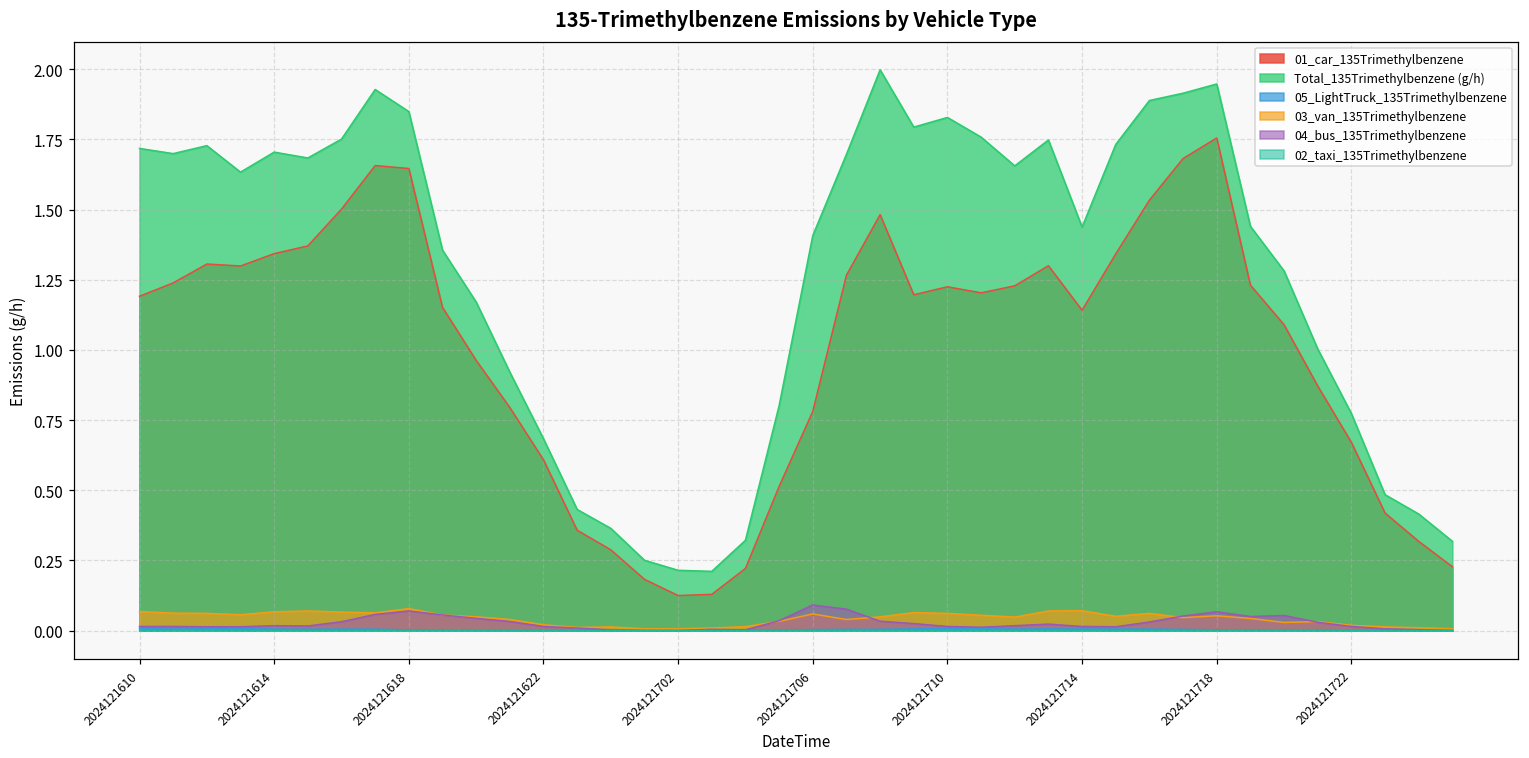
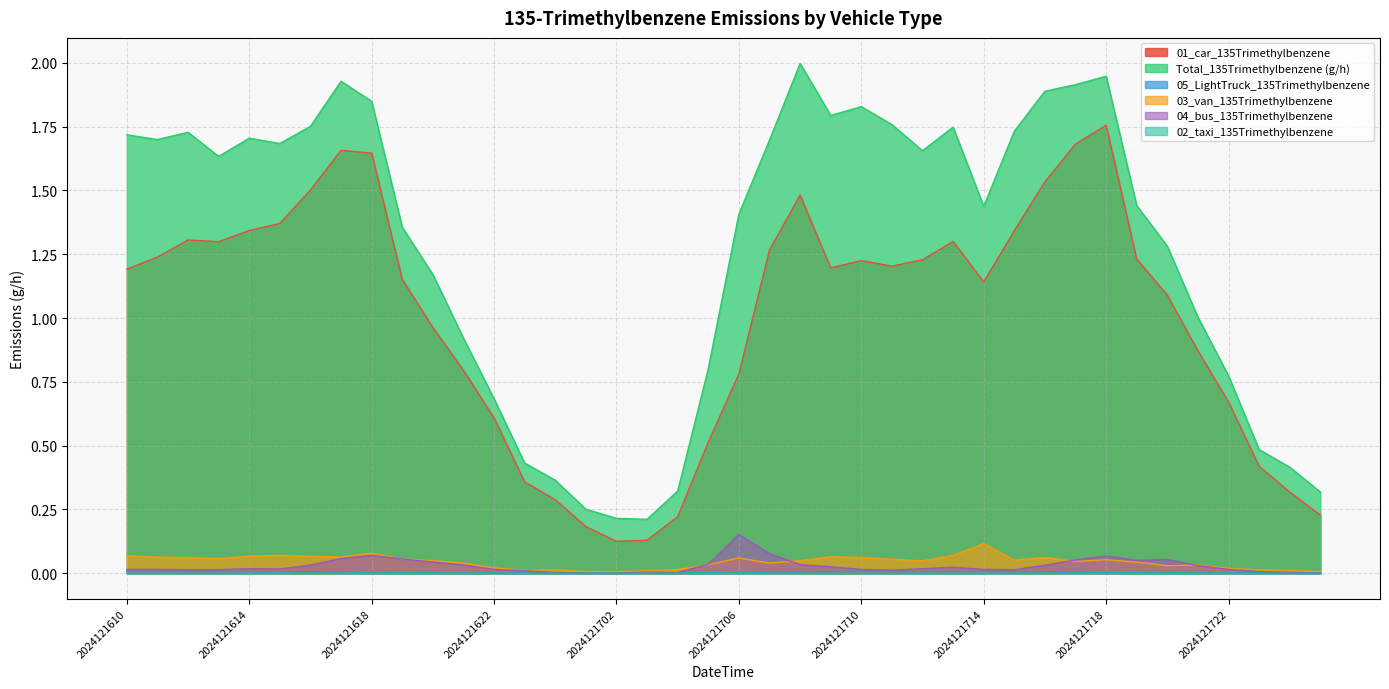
  {
    "01_car_135Trimethylbenzene": {
      "2024121610": 1.19,
      "2024121614": 1.34,
      "2024121618": 1.65,
      "2024121622": 0.61,
      "2024121702": 0.12,
      "2024121706": 0.78,
      "2024121710": 1.22,
      "2024121714": 1.14,
      "2024121718": 1.75,
      "2024121722": 0.67
    },
    "03_van_135Trimethylbenzene": {
      "2024121610": 0.07,
      "2024121614": 0.07,
      "2024121706": 0.06,
      "2024121710": 0.06,
-     "2024121714": 0.07,
+     "2024121714": 0.12,
      "2024121718": 0.05
    },
    "04_bus_135Trimethylbenzene": {
      "2024121614": 0.02,
-     "2024121706": 0.09,
+     "2024121706": 0.15,
      "2024121718": 0.07
    }
  }
